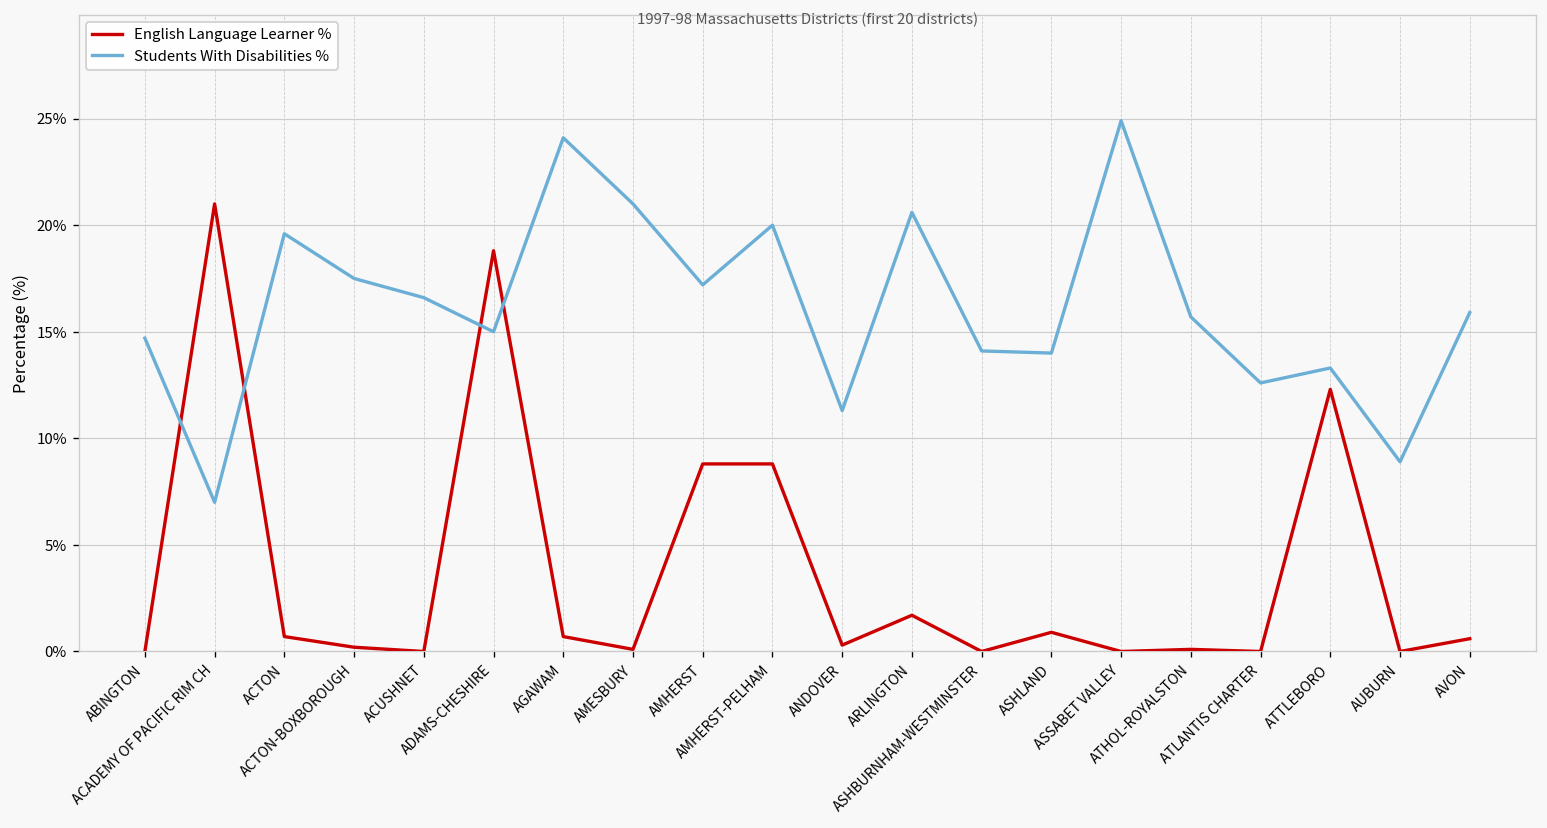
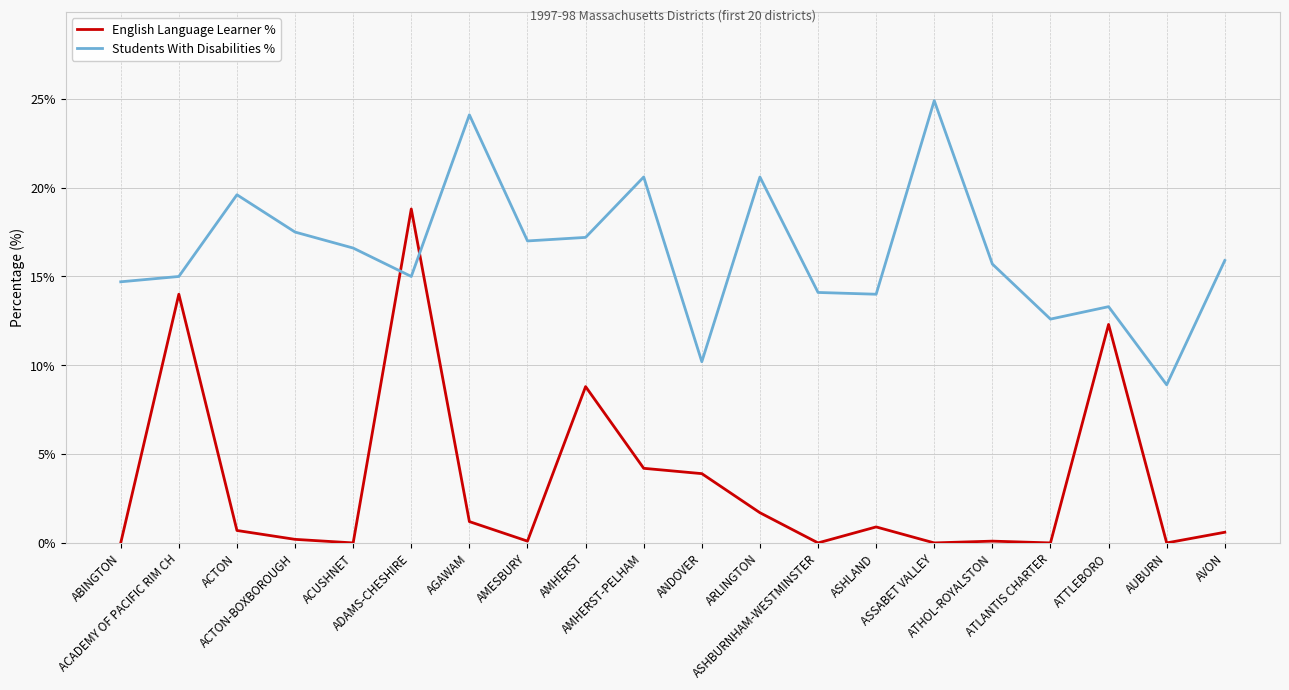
  {
    "English Language Learner %": {
      "ABINGTON": "0.0%",
-     "ACADEMY OF PACIFIC RIM CH": "21%",
+     "ACADEMY OF PACIFIC RIM CH": "14%",
      "ACTON": "0.7%",
      "ACTON-BOXBOROUGH": "0.2%",
      "ACUSHNET": "0.0%",
      "ADAMS-CHESHIRE": "18.8%",
-     "AGAWAM": "0.7%",
+     "AGAWAM": "1.2%",
      "AMESBURY": "0.1%",
      "AMHERST": "8.8%",
-     "AMHERST-PELHAM": "8.8%",
-     "ANDOVER": "0.3%",
+     "AMHERST-PELHAM": "4.2%",
+     "ANDOVER": "3.9%",
      "ARLINGTON": "1.7%",
      "ASHBURNHAM-WESTMINSTER": "0.0%",
      "ASHLAND": "0.9%",
      "ASSABET VALLEY": "0.0%",
      "ATHOL-ROYALSTON": "0.1%",
      "ATLANTIS CHARTER": "0.0%",
      "ATTLEBORO": "12.3%",
      "AUBURN": "0.0%",
      "AVON": "0.6%"
    },
    "Students With Disabilities %": {
      "ABINGTON": "14.7%",
-     "ACADEMY OF PACIFIC RIM CH": "7%",
+     "ACADEMY OF PACIFIC RIM CH": "15%",
      "ACTON": "19.6%",
      "ACTON-BOXBOROUGH": "17.5%",
      "ACUSHNET": "16.6%",
      "ADAMS-CHESHIRE": "15.0%",
      "AGAWAM": "24.1%",
-     "AMESBURY": "21%",
+     "AMESBURY": "17%",
      "AMHERST": "17.2%",
-     "AMHERST-PELHAM": "20.0%",
-     "ANDOVER": "11.3%",
+     "AMHERST-PELHAM": "20.6%",
+     "ANDOVER": "10.2%",
      "ARLINGTON": "20.6%",
      "ASHBURNHAM-WESTMINSTER": "14.1%",
      "ASHLAND": "14.0%",
      "ASSABET VALLEY": "24.9%",
      "ATHOL-ROYALSTON": "15.7%",
      "ATLANTIS CHARTER": "12.6%",
      "ATTLEBORO": "13.3%",
      "AUBURN": "8.9%",
      "AVON": "15.9%"
    }
  }
